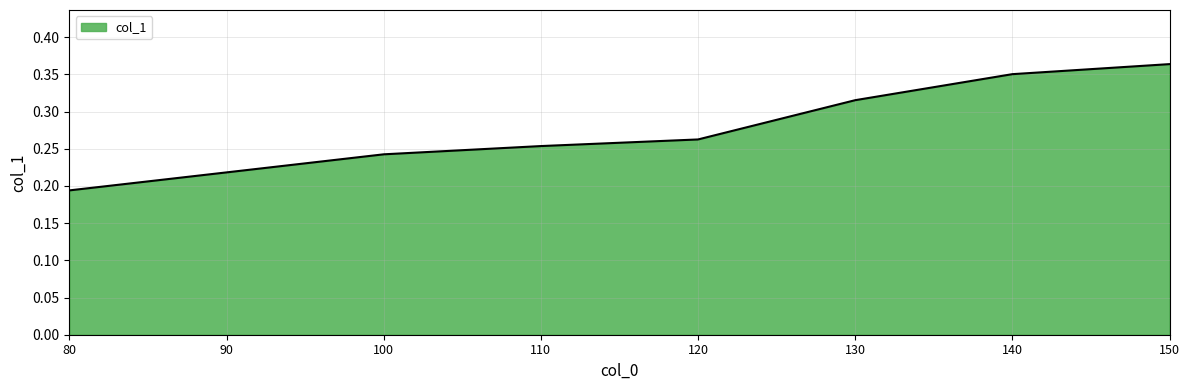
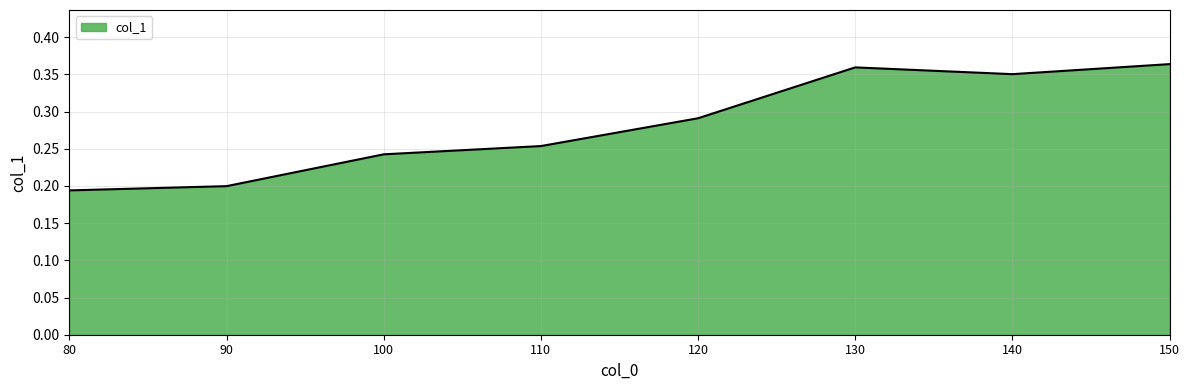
  {
    "80": 0.19,
-   "90": 0.22,
+   "90": 0.20,
    "100": 0.24,
    "110": 0.25,
-   "120": 0.26,
-   "130": 0.32,
+   "120": 0.29,
+   "130": 0.36,
    "140": 0.35,
    "150": 0.36
  }
